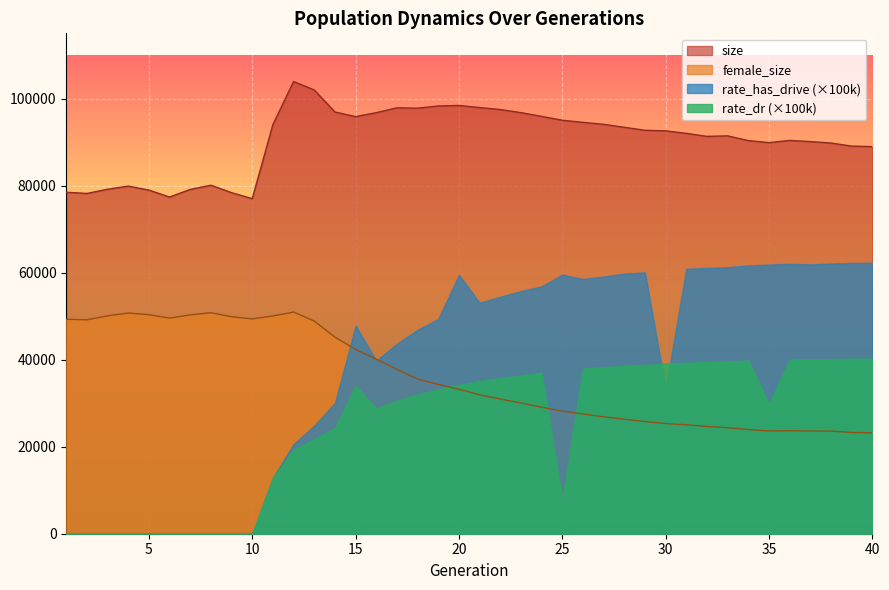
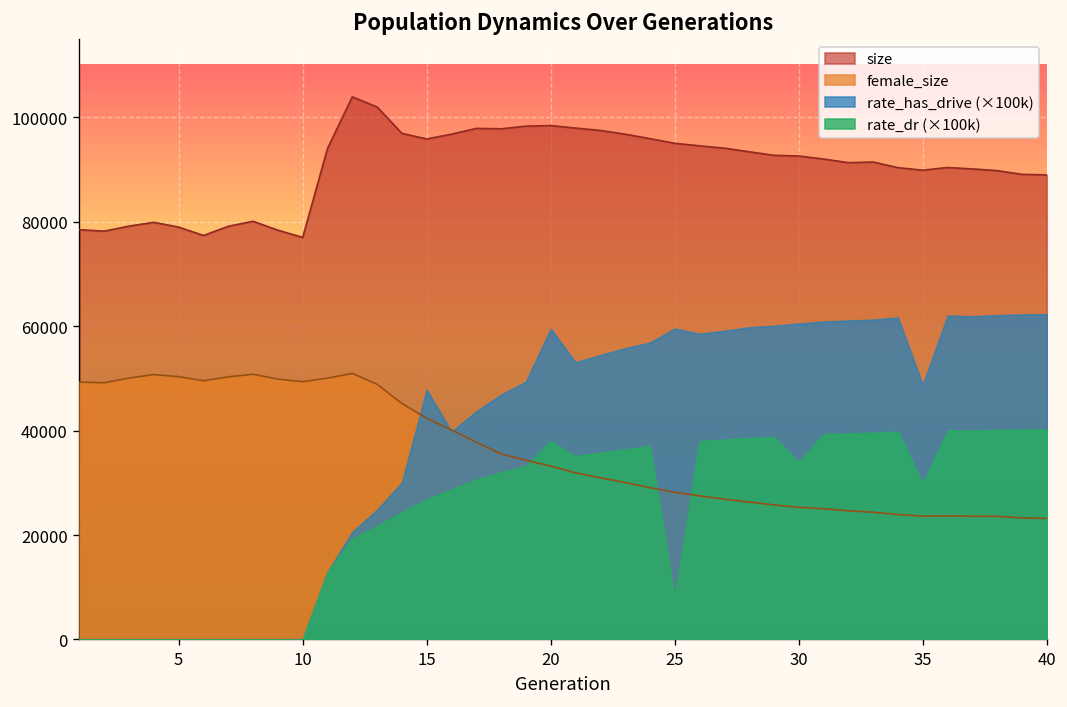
  {
    "size": {
      "5": 79000,
      "10": 77000,
      "15": 96000,
      "20": 98000,
      "25": 95000,
      "30": 93000,
      "35": 90000,
      "40": 89000
    },
    "female_size": {
      "5": 50000,
      "10": 49000,
      "15": 42000,
      "20": 33000,
      "25": 28000,
      "30": 25000,
      "35": 24000,
      "40": 23000
    },
    "rate_has_drive (×100k)": {
      "15": 48000,
      "20": 59000,
      "25": 60000,
-     "30": 33000,
-     "35": 62000,
+     "30": 60000,
+     "35": 49000,
      "40": 62000
    },
    "rate_dr (×100k)": {
-     "15": 34000,
-     "20": 34000,
+     "15": 27000,
+     "20": 38000,
      "25": 8000,
-     "30": 39000,
+     "30": 34000,
      "35": 30000,
      "40": 40000
    }
  }
